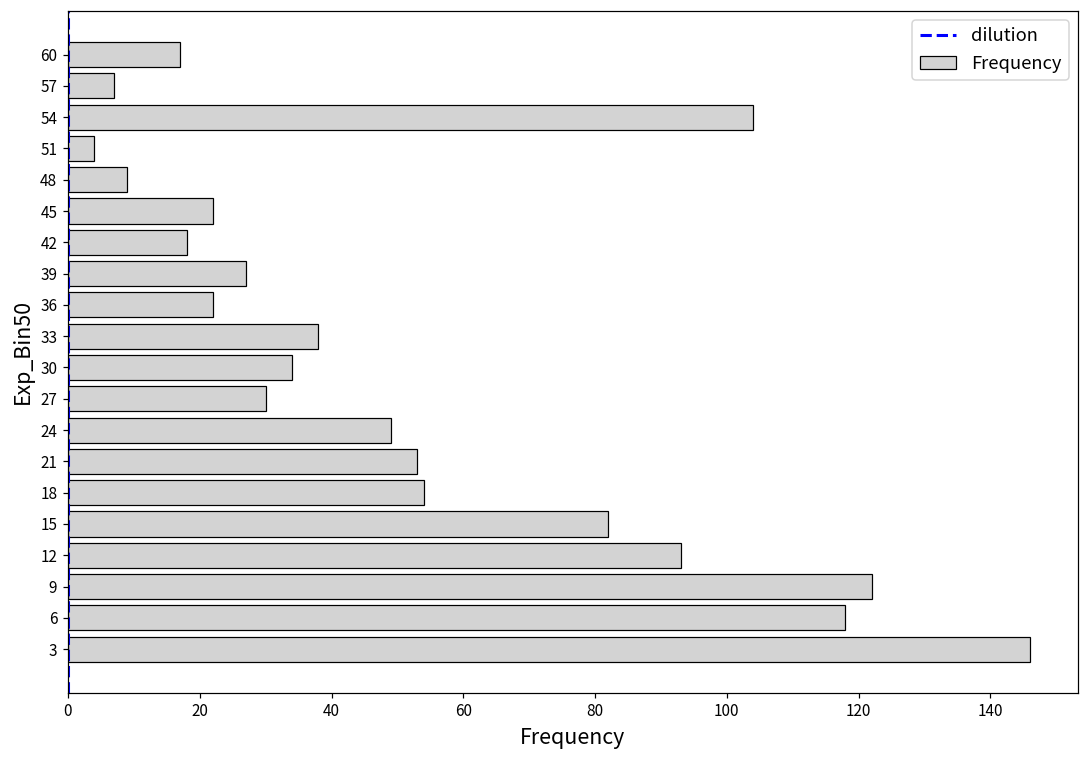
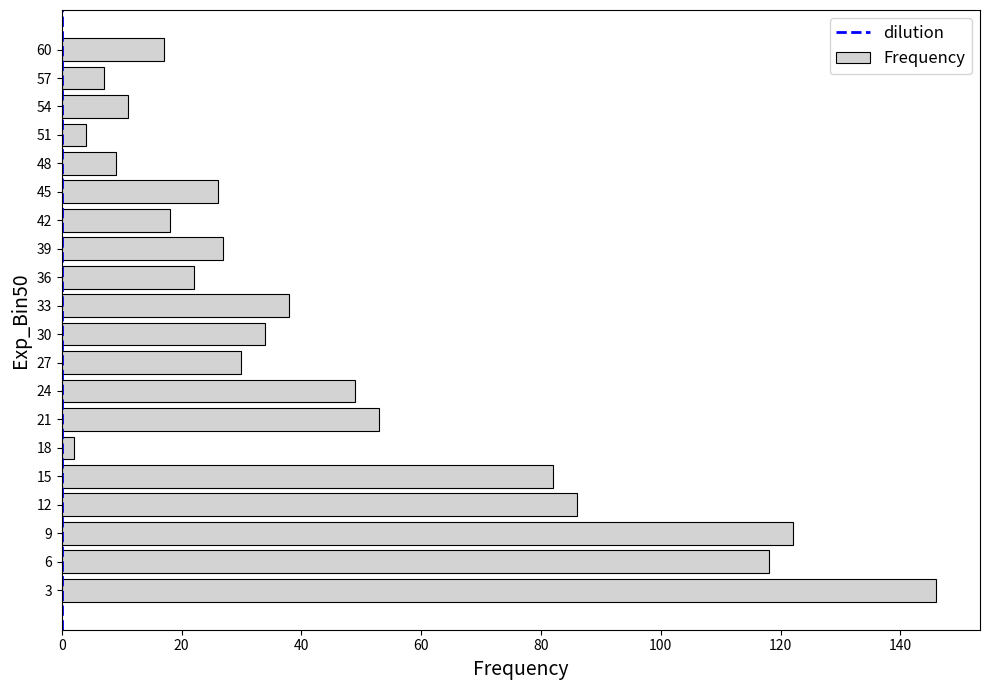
  {
    "60": 17,
    "57": 7,
-   "54": 104,
+   "54": 11,
    "51": 4,
    "48": 9,
-   "45": 22,
+   "45": 26,
    "42": 18,
    "39": 27,
    "36": 22,
    "33": 38,
    "30": 34,
    "27": 30,
    "24": 49,
    "21": 53,
-   "18": 54,
+   "18": 2,
    "15": 82,
-   "12": 93,
+   "12": 86,
    "9": 122,
    "6": 118,
    "3": 146
  }
